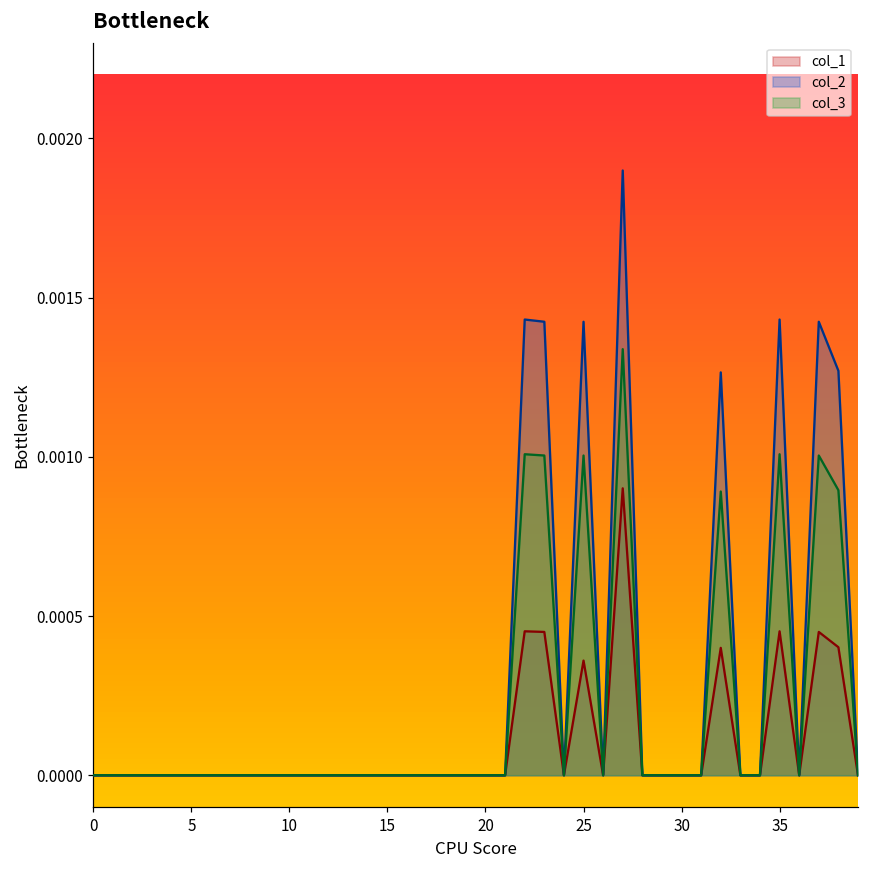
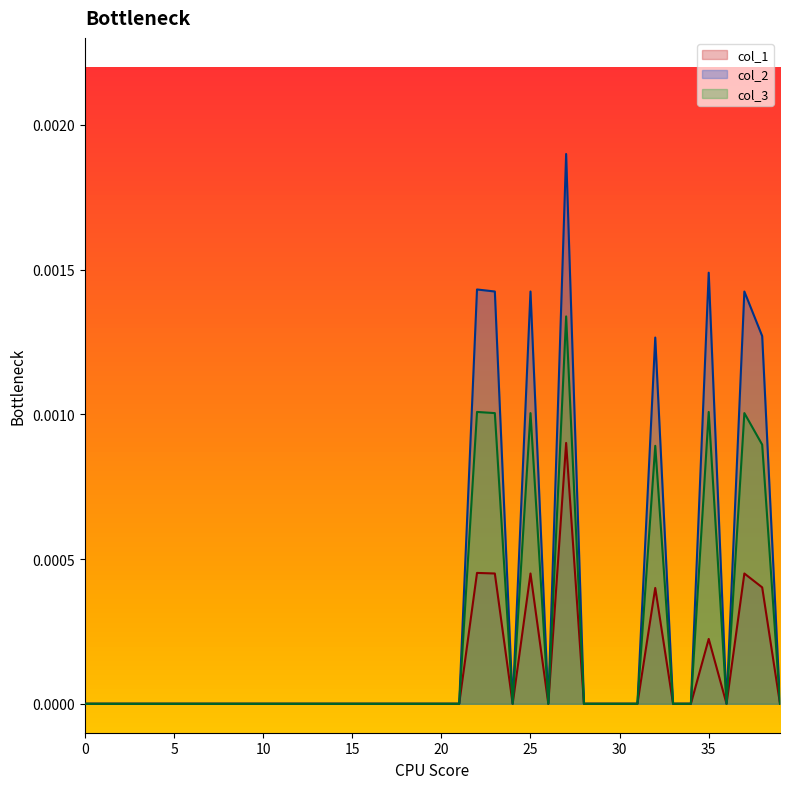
  {
    "col_1": {
-     "25": 0.00036,
-     "35": 0.00045
+     "25": 0.00045,
+     "35": 0.00022
    },
    "col_2": {
      "25": 0.00142,
-     "35": 0.00143
+     "35": 0.00149
    },
    "col_3": {
      "25": 0.00100,
      "35": 0.00101
    }
  }
